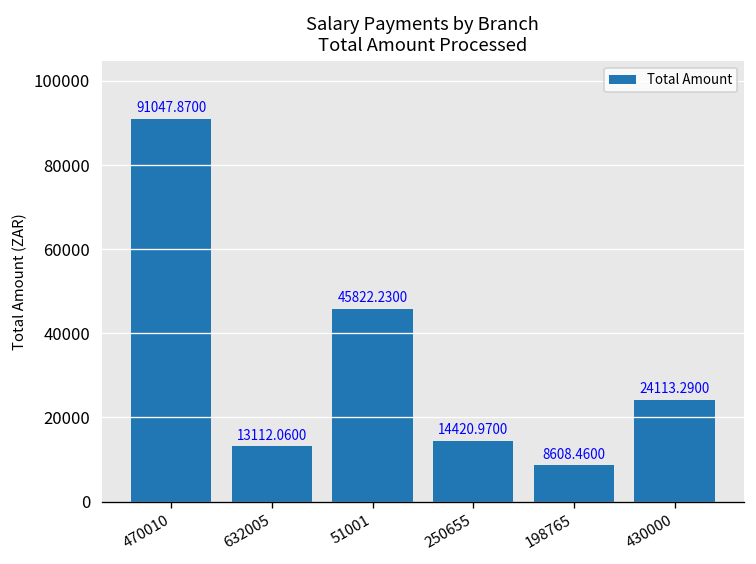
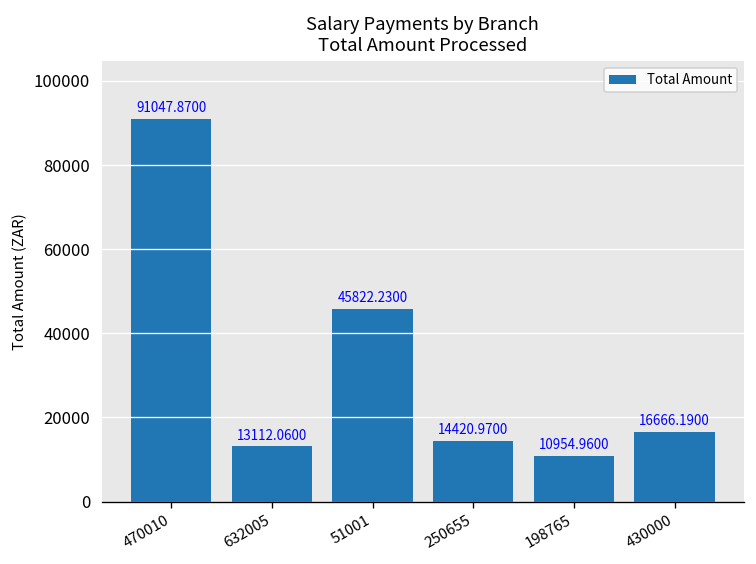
  {
    "470010": 91047.8700,
    "632005": 13112.0600,
    "51001": 45822.2300,
    "250655": 14420.9700,
-   "198765": 8608.4600,
-   "430000": 24113.2900
+   "198765": 10954.9600,
+   "430000": 16666.1900
  }
